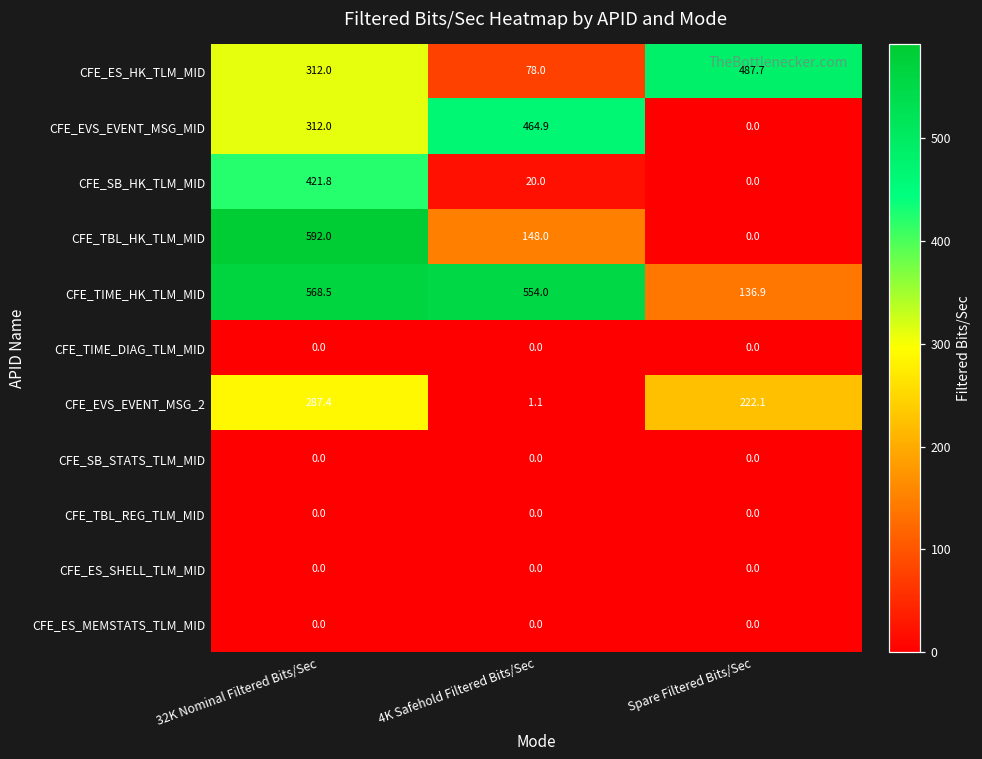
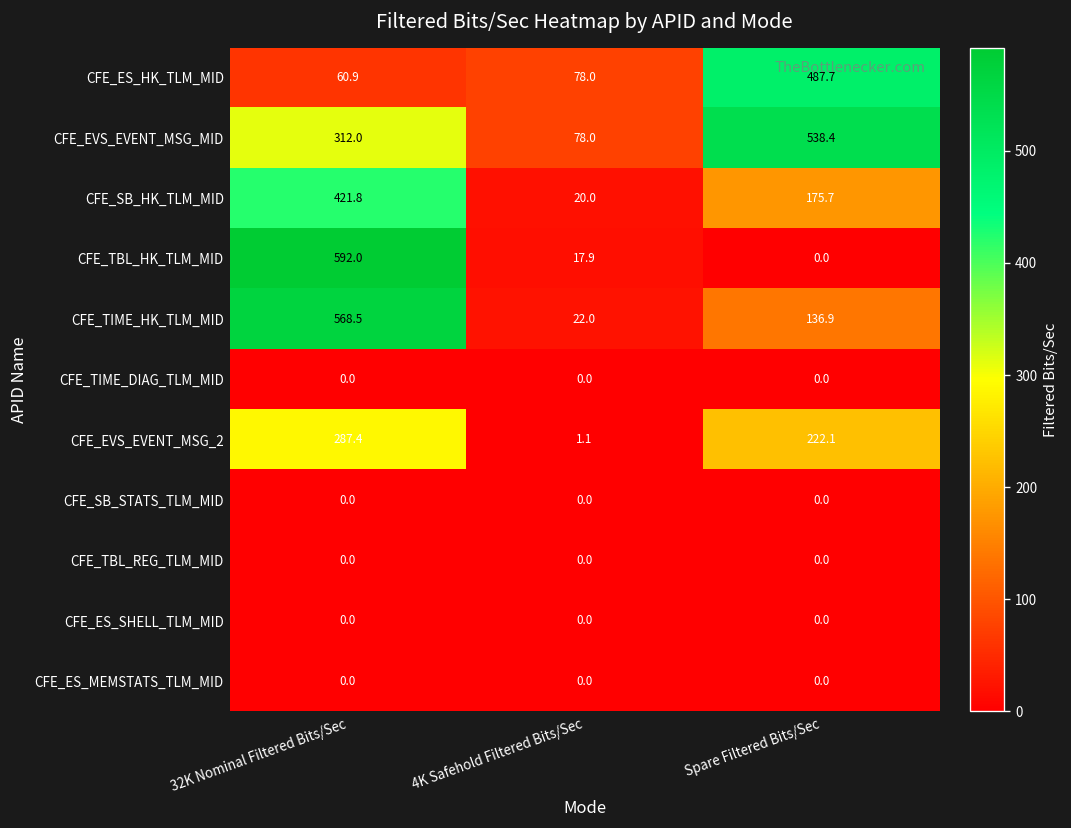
  {
    "CFE_ES_HK_TLM_MID": {
-     "32K Nominal Filtered Bits/Sec": 312.0,
+     "32K Nominal Filtered Bits/Sec": 60.9,
      "4K Safehold Filtered Bits/Sec": 78.0
    },
    "CFE_EVS_EVENT_MSG_MID": {
      "32K Nominal Filtered Bits/Sec": 312.0,
-     "4K Safehold Filtered Bits/Sec": 464.9,
-     "Spare Filtered Bits/Sec": 0.0
+     "4K Safehold Filtered Bits/Sec": 78.0,
+     "Spare Filtered Bits/Sec": 538.4
    },
    "CFE_SB_HK_TLM_MID": {
      "32K Nominal Filtered Bits/Sec": 421.8,
      "4K Safehold Filtered Bits/Sec": 20.0,
-     "Spare Filtered Bits/Sec": 0.0
+     "Spare Filtered Bits/Sec": 175.7
    },
    "CFE_TBL_HK_TLM_MID": {
      "32K Nominal Filtered Bits/Sec": 592.0,
-     "4K Safehold Filtered Bits/Sec": 148.0,
+     "4K Safehold Filtered Bits/Sec": 17.9,
      "Spare Filtered Bits/Sec": 0.0
    },
    "CFE_TIME_HK_TLM_MID": {
      "32K Nominal Filtered Bits/Sec": 568.5,
-     "4K Safehold Filtered Bits/Sec": 554.0,
+     "4K Safehold Filtered Bits/Sec": 22.0,
      "Spare Filtered Bits/Sec": 136.9
    },
    "CFE_TIME_DIAG_TLM_MID": {
      "32K Nominal Filtered Bits/Sec": 0.0,
      "4K Safehold Filtered Bits/Sec": 0.0,
      "Spare Filtered Bits/Sec": 0.0
    },
    "CFE_EVS_EVENT_MSG_2": {
      "32K Nominal Filtered Bits/Sec": 287.4,
      "4K Safehold Filtered Bits/Sec": 1.1,
      "Spare Filtered Bits/Sec": 222.1
    },
    "CFE_SB_STATS_TLM_MID": {
      "32K Nominal Filtered Bits/Sec": 0.0,
      "4K Safehold Filtered Bits/Sec": 0.0,
      "Spare Filtered Bits/Sec": 0.0
    },
    "CFE_TBL_REG_TLM_MID": {
      "32K Nominal Filtered Bits/Sec": 0.0,
      "4K Safehold Filtered Bits/Sec": 0.0,
      "Spare Filtered Bits/Sec": 0.0
    },
    "CFE_ES_SHELL_TLM_MID": {
      "32K Nominal Filtered Bits/Sec": 0.0,
      "4K Safehold Filtered Bits/Sec": 0.0,
      "Spare Filtered Bits/Sec": 0.0
    },
    "CFE_ES_MEMSTATS_TLM_MID": {
      "32K Nominal Filtered Bits/Sec": 0.0,
      "4K Safehold Filtered Bits/Sec": 0.0,
      "Spare Filtered Bits/Sec": 0.0
    }
  }
